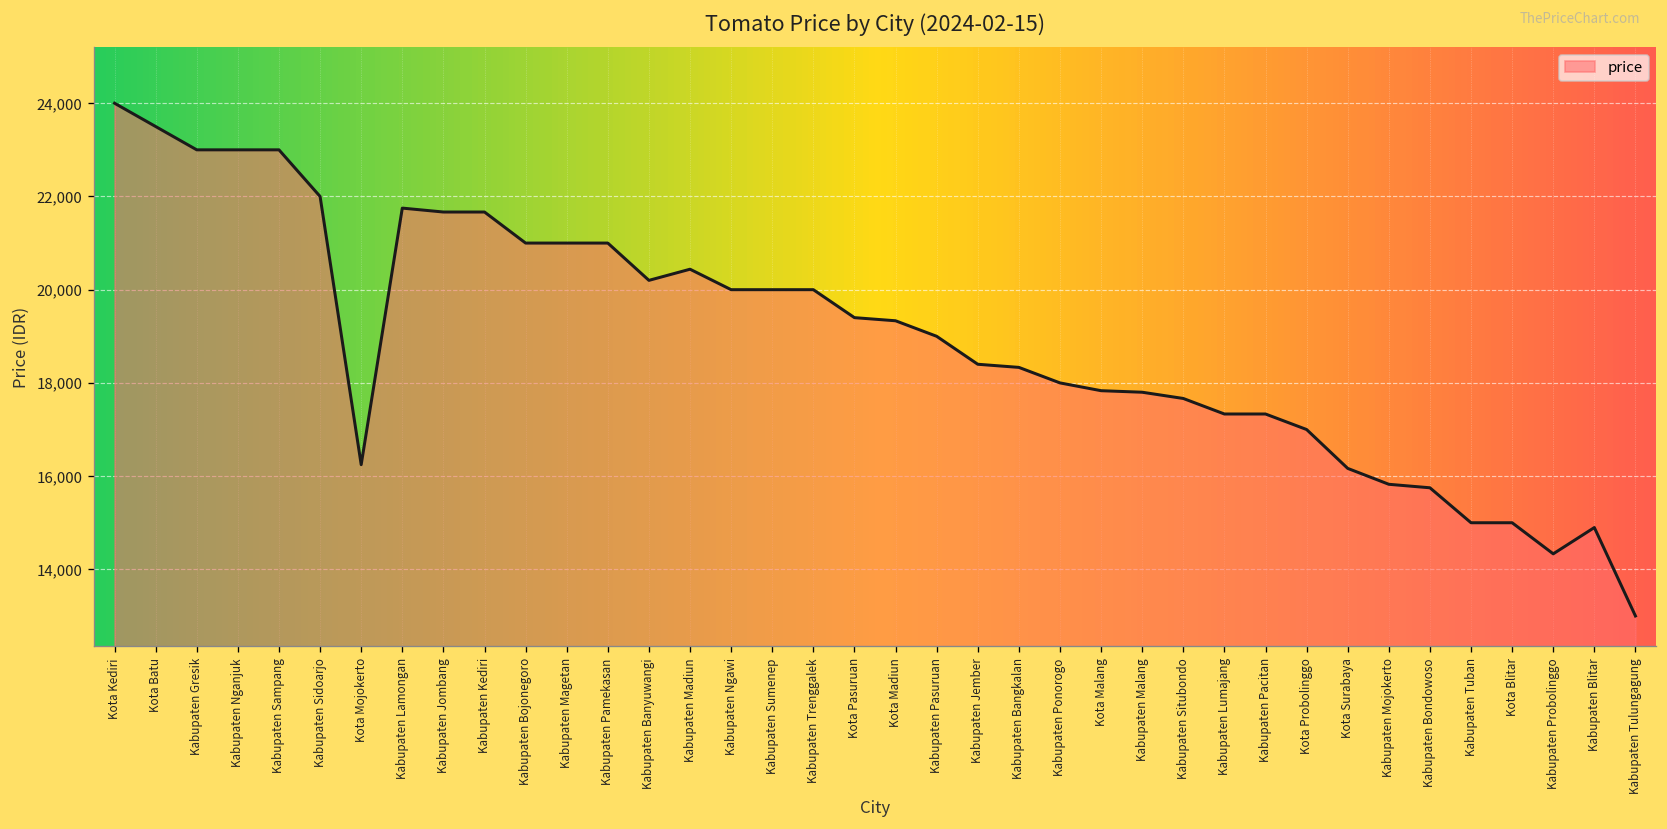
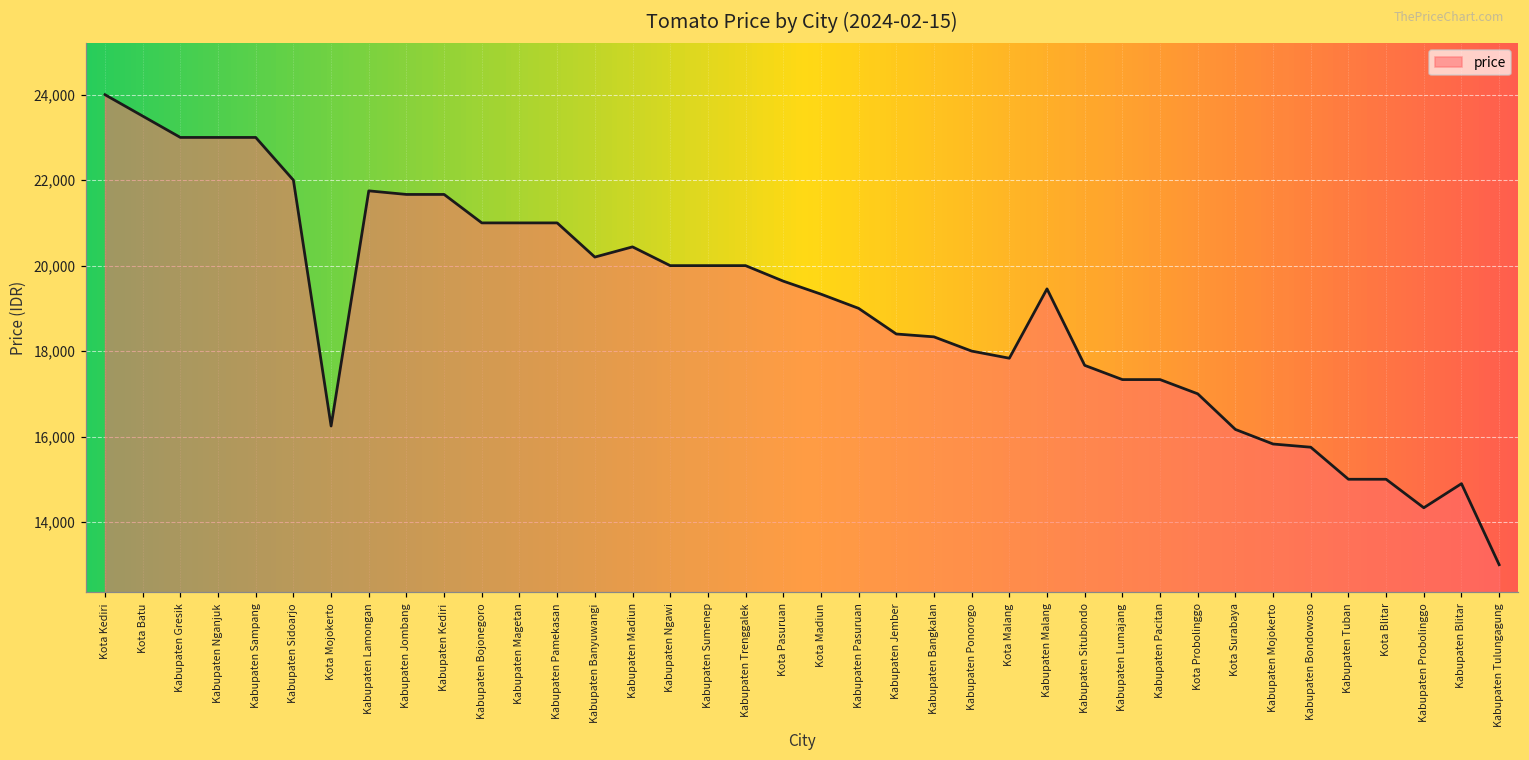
  {
    "Kota Kediri": "24,000",
    "Kota Batu": "23,500",
    "Kabupaten Gresik": "23,000",
    "Kabupaten Nganjuk": "23,000",
    "Kabupaten Sampang": "23,000",
    "Kabupaten Sidoarjo": "22,000",
    "Kota Mojokerto": "16,200",
    "Kabupaten Lamongan": "21,800",
    "Kabupaten Jombang": "21,700",
    "Kabupaten Kediri": "21,700",
    "Kabupaten Bojonegoro": "21,000",
    "Kabupaten Magetan": "21,000",
    "Kabupaten Pamekasan": "21,000",
    "Kabupaten Banyuwangi": "20,200",
    "Kabupaten Madiun": "20,400",
    "Kabupaten Ngawi": "20,000",
    "Kabupaten Sumenep": "20,000",
    "Kabupaten Trenggalek": "20,000",
-   "Kota Pasuruan": "19,400",
+   "Kota Pasuruan": "19,600",
    "Kota Madiun": "19,300",
    "Kabupaten Pasuruan": "19,000",
    "Kabupaten Jember": "18,400",
    "Kabupaten Bangkalan": "18,300",
    "Kabupaten Ponorogo": "18,000",
    "Kota Malang": "17,800",
-   "Kabupaten Malang": "17,800",
+   "Kabupaten Malang": "19,500",
    "Kabupaten Situbondo": "17,700",
    "Kabupaten Lumajang": "17,300",
    "Kabupaten Pacitan": "17,300",
    "Kota Probolinggo": "17,000",
    "Kota Surabaya": "16,200",
    "Kabupaten Mojokerto": "15,800",
    "Kabupaten Bondowoso": "15,800",
    "Kabupaten Tuban": "15,000",
    "Kota Blitar": "15,000",
    "Kabupaten Probolinggo": "14,300",
    "Kabupaten Blitar": "14,900",
    "Kabupaten Tulungagung": "13,000"
  }
